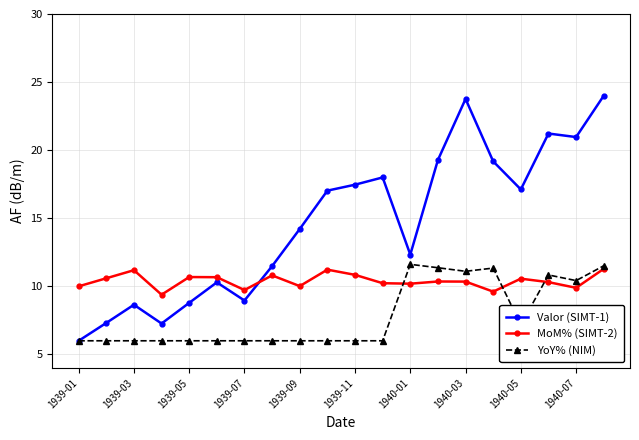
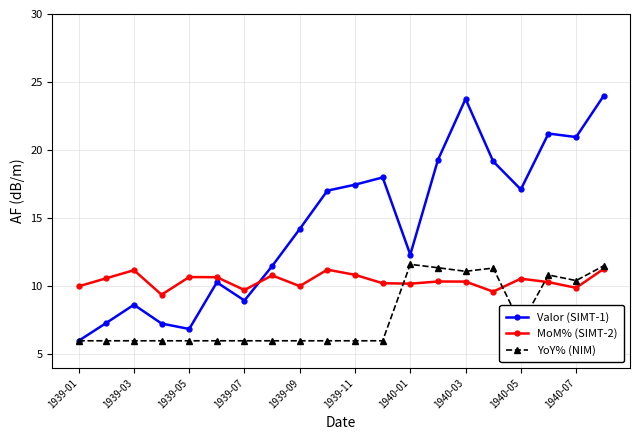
  {
    "Valor (SIMT-1)": {
      "1939-03": 8.6,
-     "1939-05": 8.8,
+     "1939-05": 6.9,
      "1939-07": 9.0,
      "1939-09": 14.2,
      "1939-11": 17.5,
      "1940-01": 12.3,
      "1940-03": 23.8,
      "1940-05": 17.1,
      "1940-07": 21.0
    },
    "MoM% (SIMT-2)": {
      "1939-01": 10.0,
      "1939-03": 11.2,
      "1939-05": 10.7,
      "1939-07": 9.7,
      "1939-09": 10.0,
      "1939-11": 10.8,
      "1940-01": 10.2,
      "1940-03": 10.3,
      "1940-05": 10.6,
      "1940-07": 9.9
    },
    "YoY% (NIM)": {
      "1939-03": 6.0,
      "1939-05": 6.0,
      "1939-07": 6.0,
      "1939-09": 6.0,
      "1939-11": 6.0,
      "1940-01": 11.6,
      "1940-03": 11.1,
      "1940-07": 10.4
    }
  }
